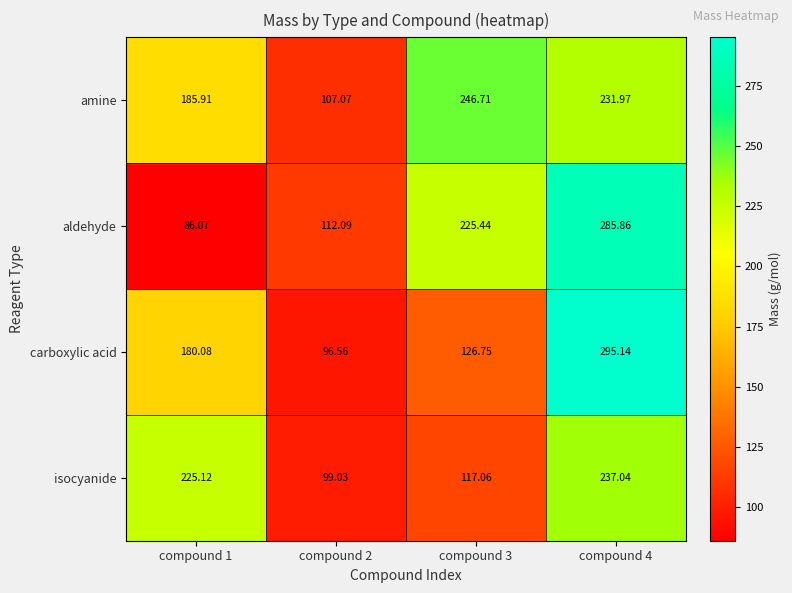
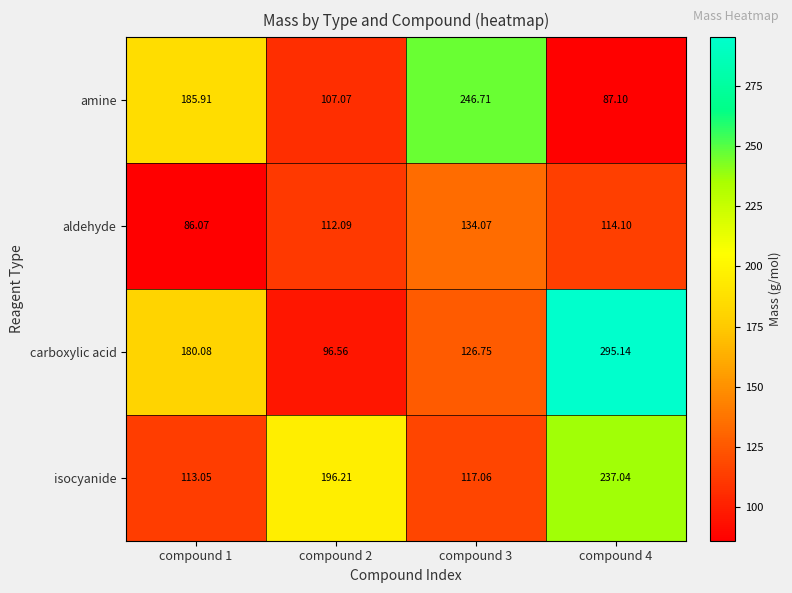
  {
    "amine": {
      "compound 1": 185.91,
      "compound 2": 107.07,
      "compound 3": 246.71,
-     "compound 4": 231.97
+     "compound 4": 87.10
    },
    "aldehyde": {
      "compound 1": 86.07,
      "compound 2": 112.09,
-     "compound 3": 225.44,
-     "compound 4": 285.86
+     "compound 3": 134.07,
+     "compound 4": 114.10
    },
    "carboxylic acid": {
      "compound 1": 180.08,
      "compound 2": 96.56,
      "compound 3": 126.75,
      "compound 4": 295.14
    },
    "isocyanide": {
-     "compound 1": 225.12,
-     "compound 2": 99.03,
+     "compound 1": 113.05,
+     "compound 2": 196.21,
      "compound 3": 117.06,
      "compound 4": 237.04
    }
  }
